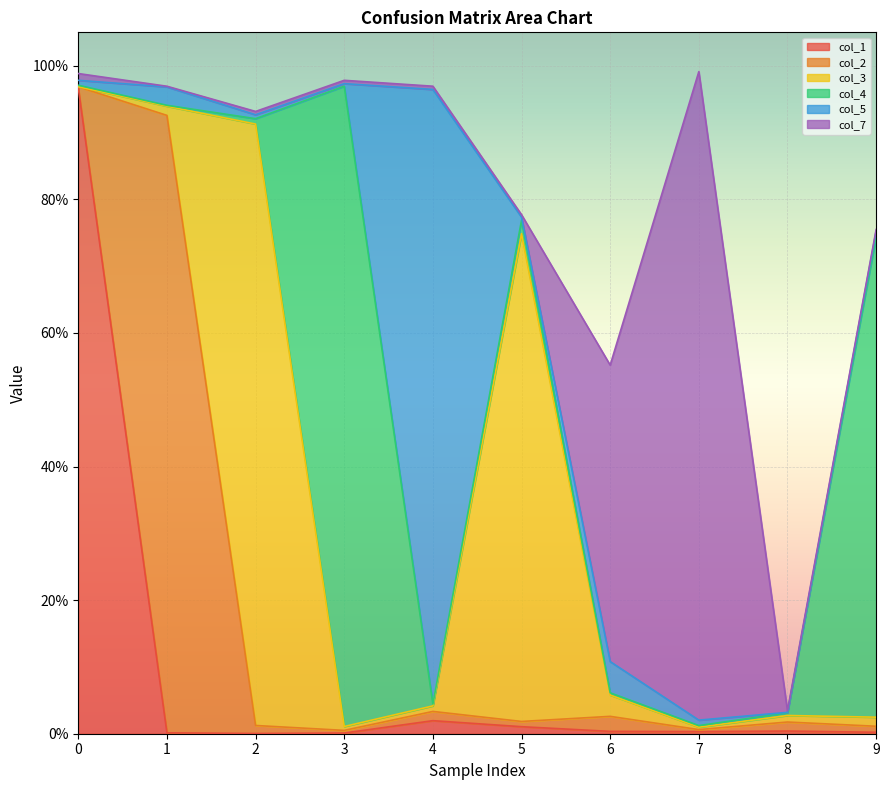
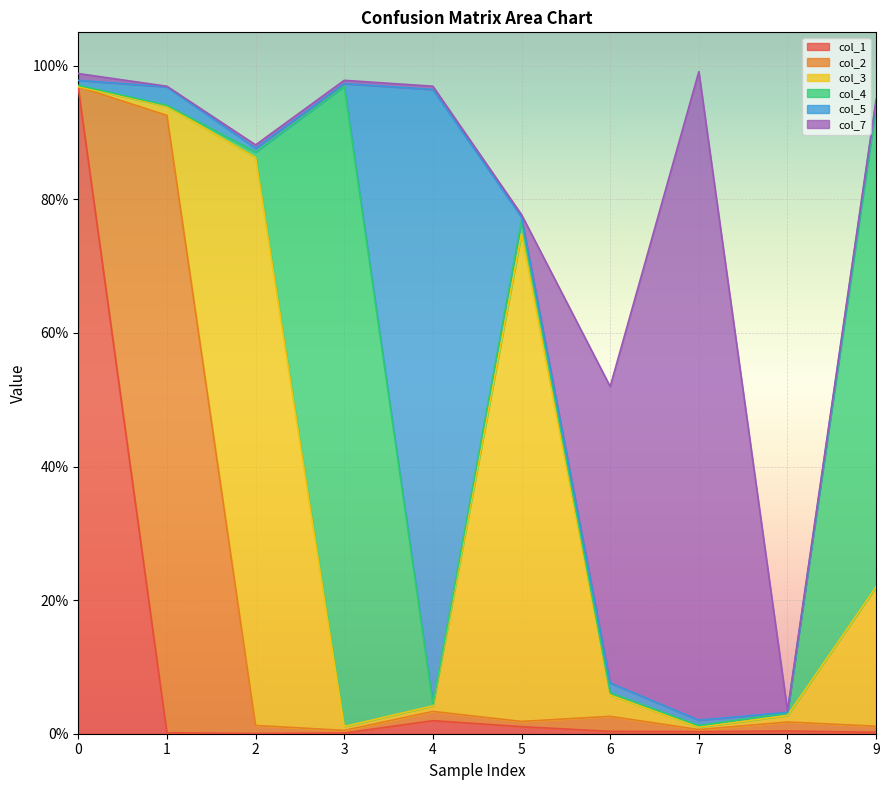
  {
    "col_3": {
-     "2": "90%",
+     "2": "85%",
      "3": "1%",
      "5": "73%",
      "8": "1%",
-     "9": "1%"
+     "9": "21%"
    },
    "col_4": {
      "2": "1%",
      "5": "2%",
      "9": "72%"
    },
    "col_5": {
      "0": "1%",
      "2": "1%",
      "4": "92%",
-     "6": "5%",
+     "6": "1%",
      "7": "1%"
    },
    "col_7": {
      "0": "1%",
      "2": "1%",
      "3": "1%",
      "4": "0%",
      "6": "44%",
      "7": "97%"
    }
  }
